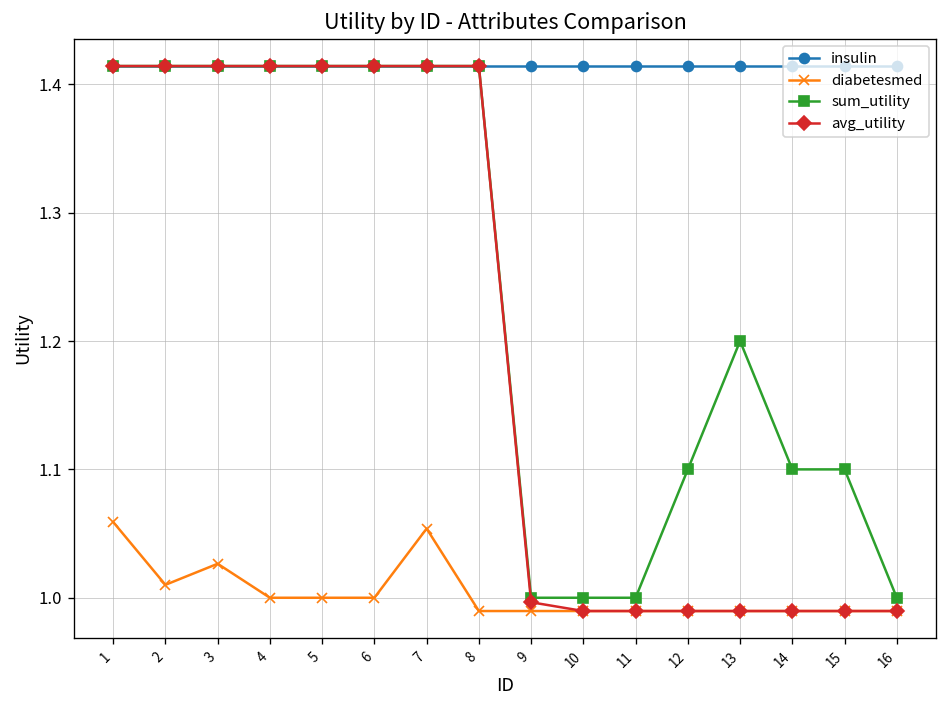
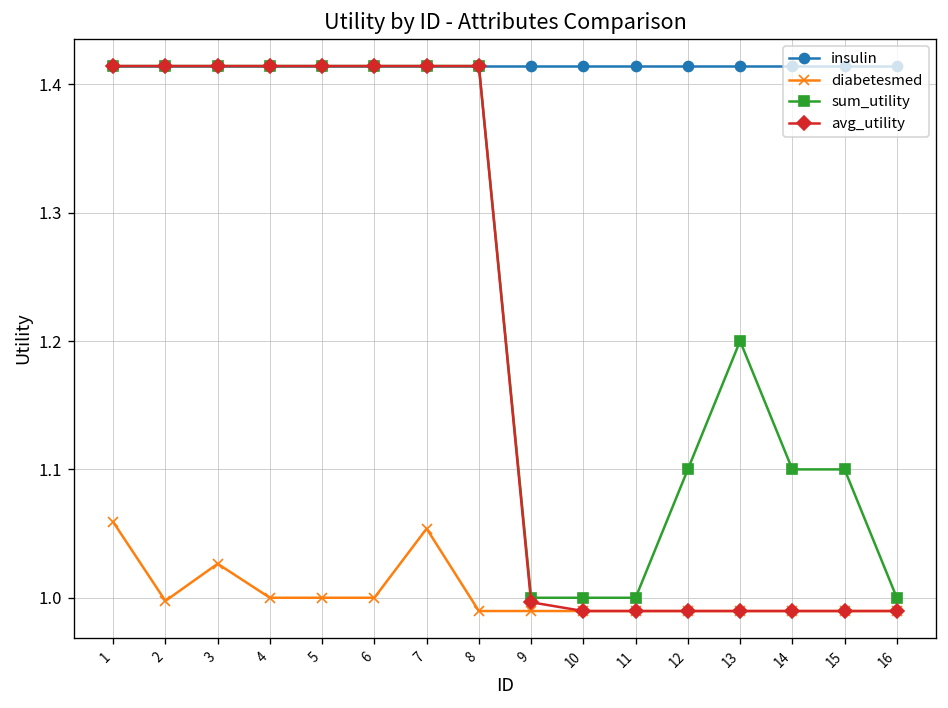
  {
    "insulin": {
      "9": 1.414,
      "10": 1.414,
      "11": 1.414,
      "12": 1.414,
      "13": 1.414
    },
    "diabetesmed": {
      "1": 1.059,
-     "2": 1.010,
+     "2": 0.998,
      "3": 1.026,
      "4": 1.000,
      "5": 1.000,
      "6": 1.000,
      "7": 1.054,
      "8": 0.990,
      "9": 0.990
    },
    "sum_utility": {
      "9": 1.000,
      "10": 1.000,
      "11": 1.000,
      "12": 1.100,
      "13": 1.200,
      "14": 1.100,
      "15": 1.100,
      "16": 1.000
    },
    "avg_utility": {
      "9": 0.996
    }
  }
